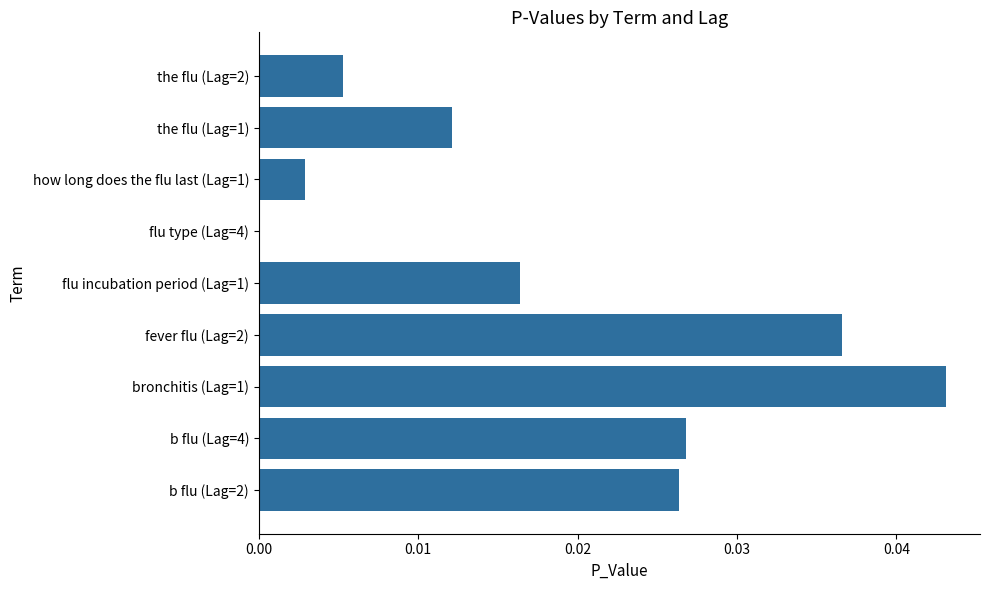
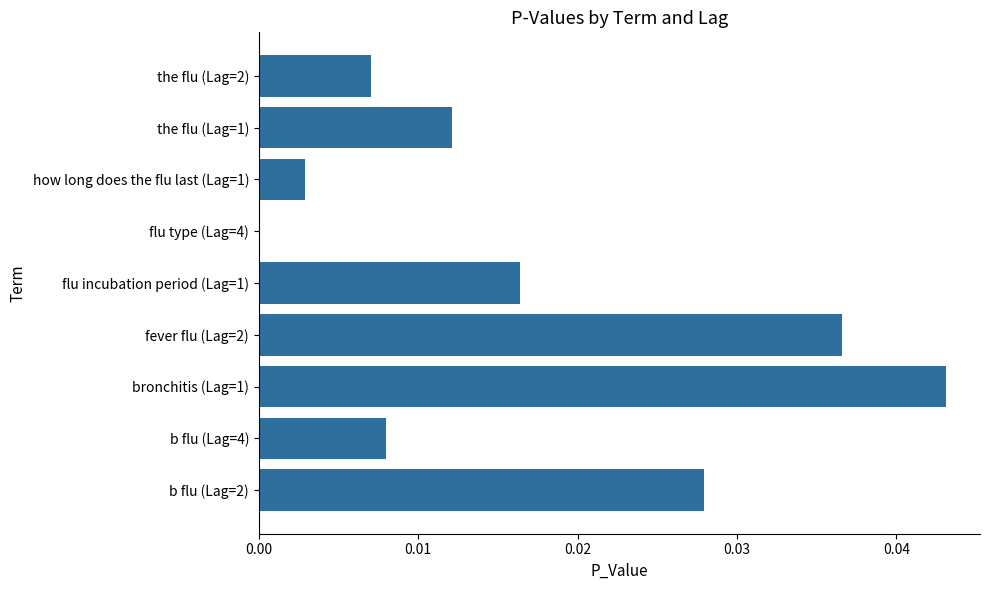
  {
-   "the flu (Lag=2)": 0.0053,
+   "the flu (Lag=2)": 0.0070,
    "the flu (Lag=1)": 0.0121,
    "how long does the flu last (Lag=1)": 0.0029,
    "flu incubation period (Lag=1)": 0.0164,
    "fever flu (Lag=2)": 0.0366,
    "bronchitis (Lag=1)": 0.0431,
-   "b flu (Lag=4)": 0.0268,
-   "b flu (Lag=2)": 0.0263
+   "b flu (Lag=4)": 0.0080,
+   "b flu (Lag=2)": 0.0279
  }
